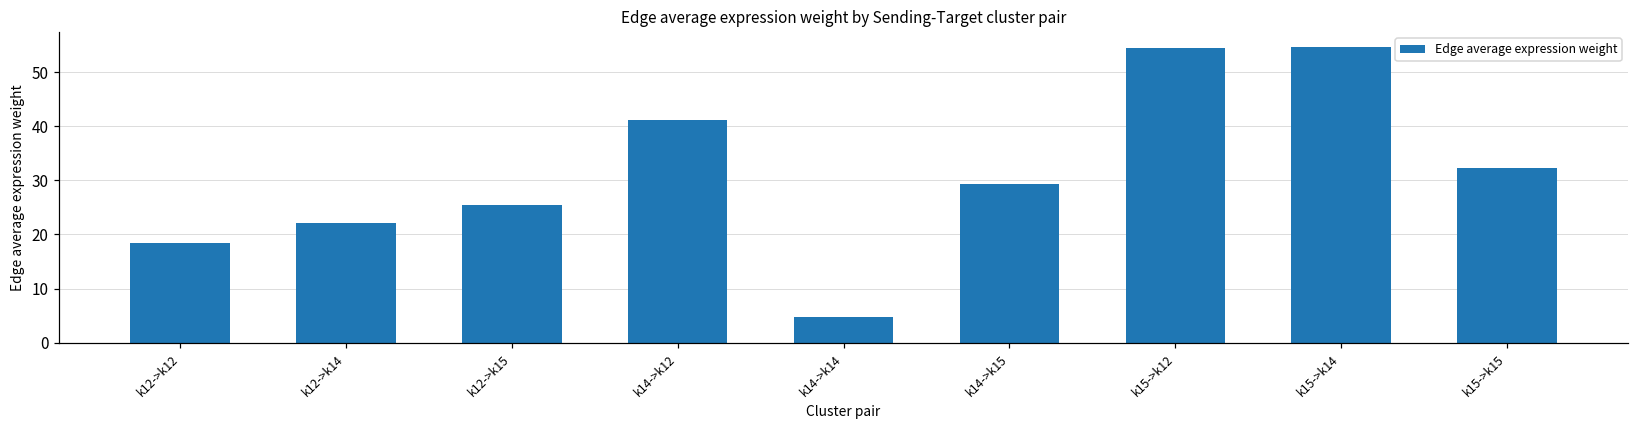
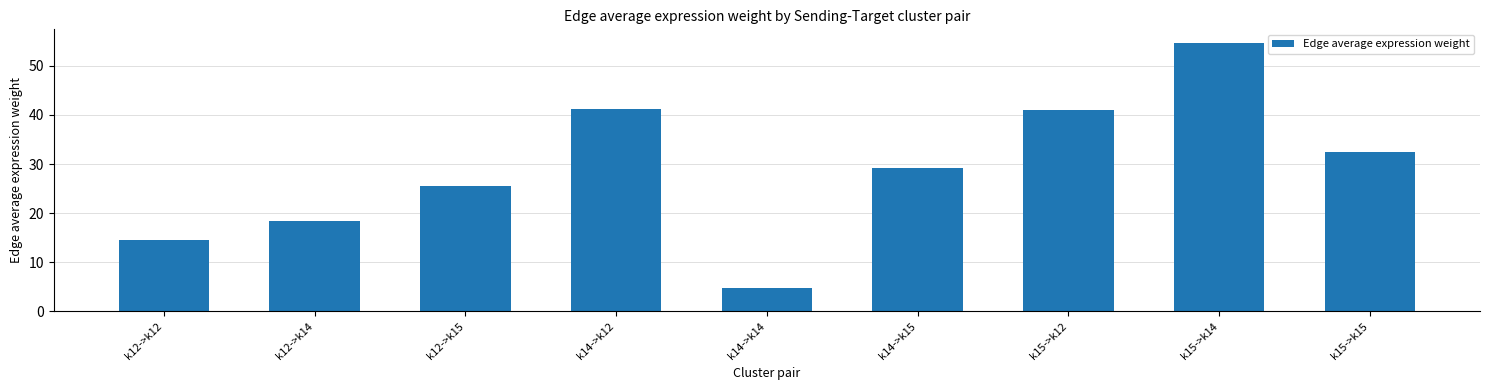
  {
-   "k12->k12": 18,
-   "k12->k14": 22,
+   "k12->k12": 15,
+   "k12->k14": 18,
    "k12->k15": 25,
    "k14->k12": 41,
    "k14->k14": 5,
    "k14->k15": 29,
-   "k15->k12": 54,
+   "k15->k12": 41,
    "k15->k14": 55,
    "k15->k15": 32
  }
